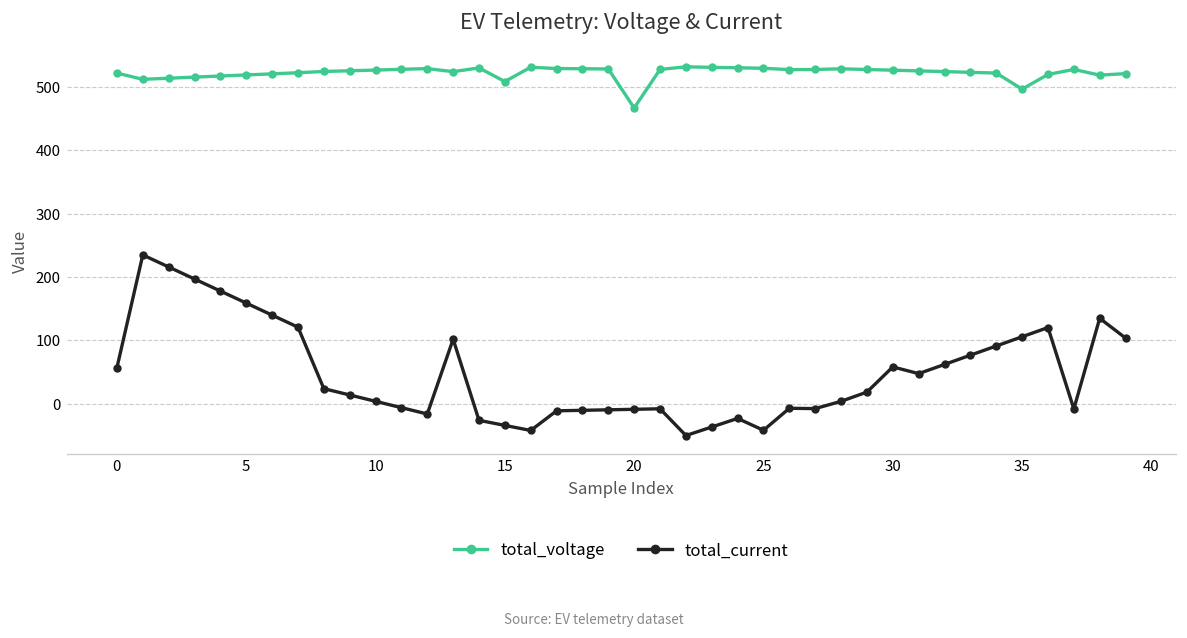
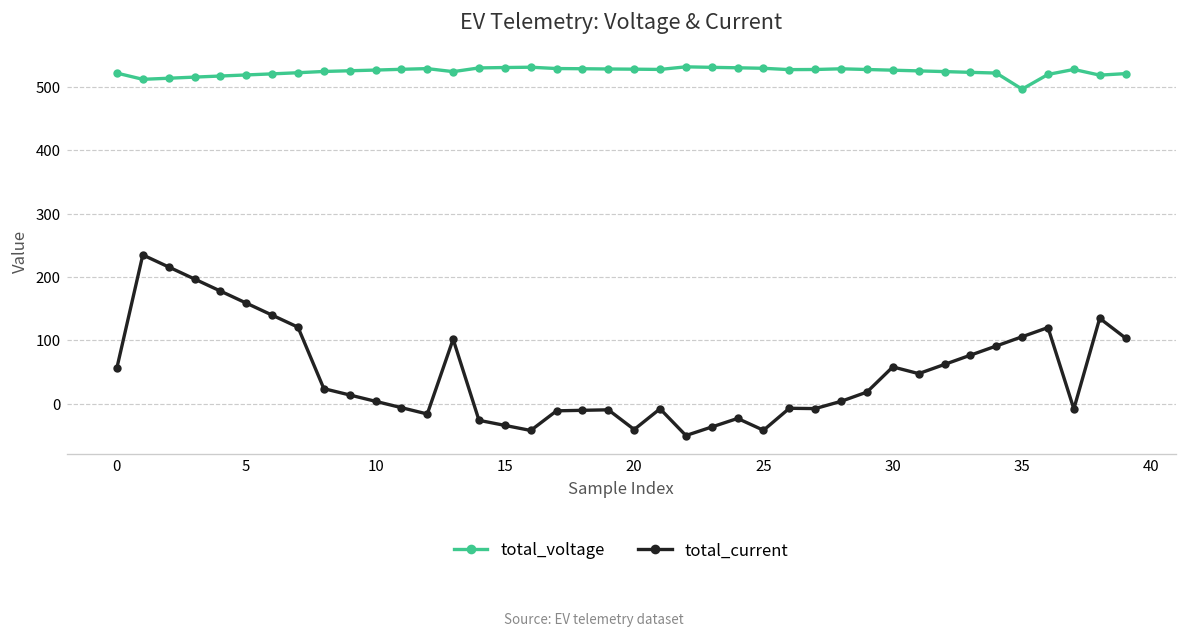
  {
    "total_voltage": {
      "0": 520,
      "5": 520,
      "10": 530,
-     "15": 510,
-     "20": 470,
+     "15": 530,
+     "20": 530,
      "25": 530,
      "30": 530,
      "35": 500
    },
    "total_current": {
      "0": 60,
      "5": 160,
      "10": 0,
      "15": -30,
-     "20": -10,
+     "20": -40,
      "25": -40,
      "30": 60,
      "35": 110
    }
  }
